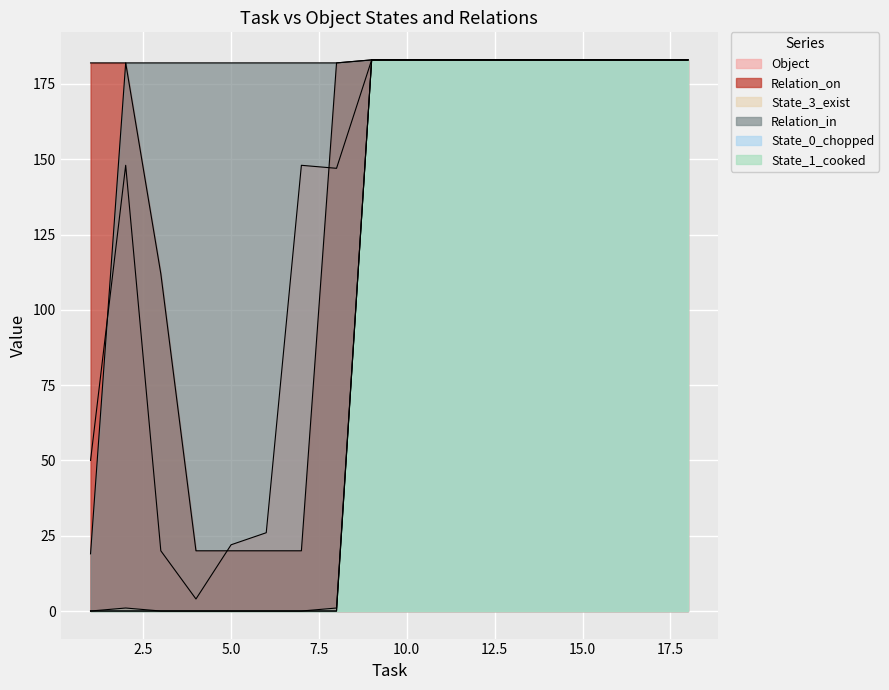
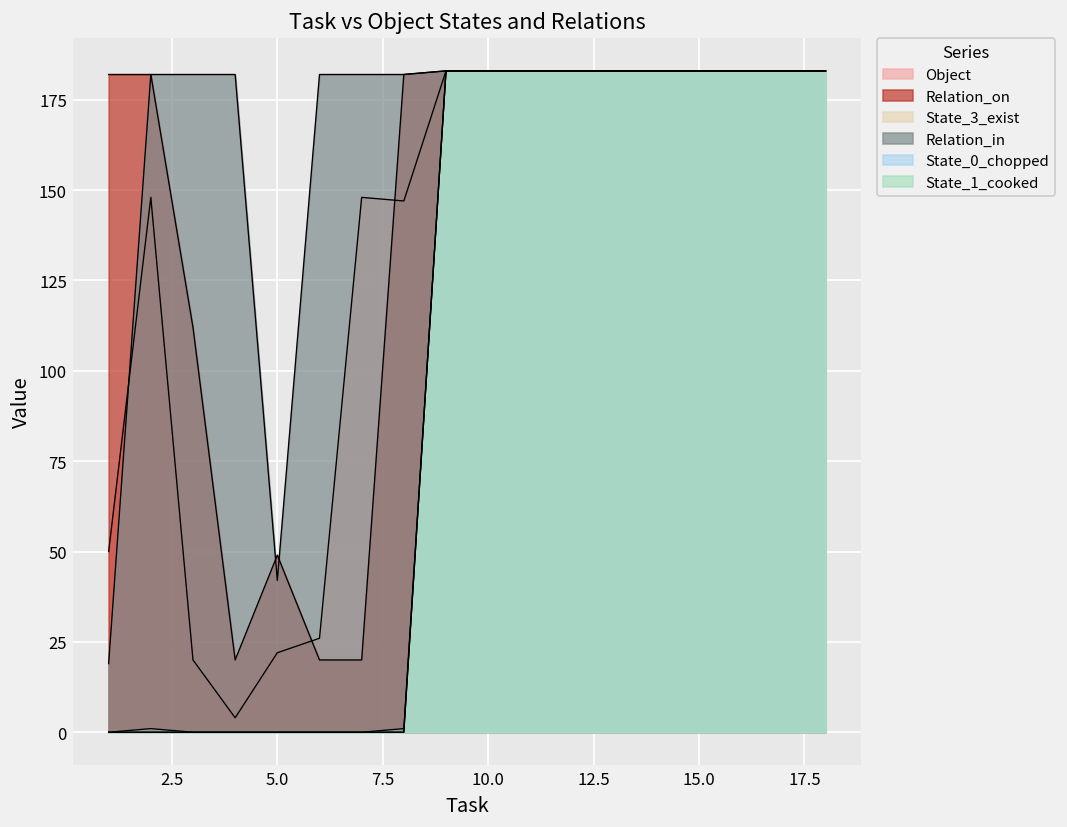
  {
    "Relation_on": {
-     "5.0": 20
+     "5.0": 49
    },
    "Relation_in": {
-     "5.0": 182
+     "5.0": 42
    }
  }
